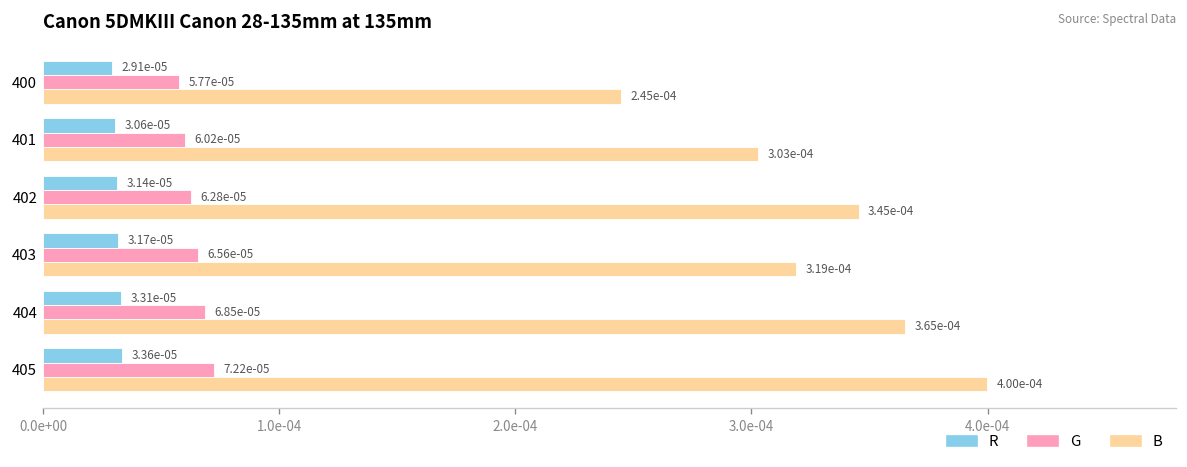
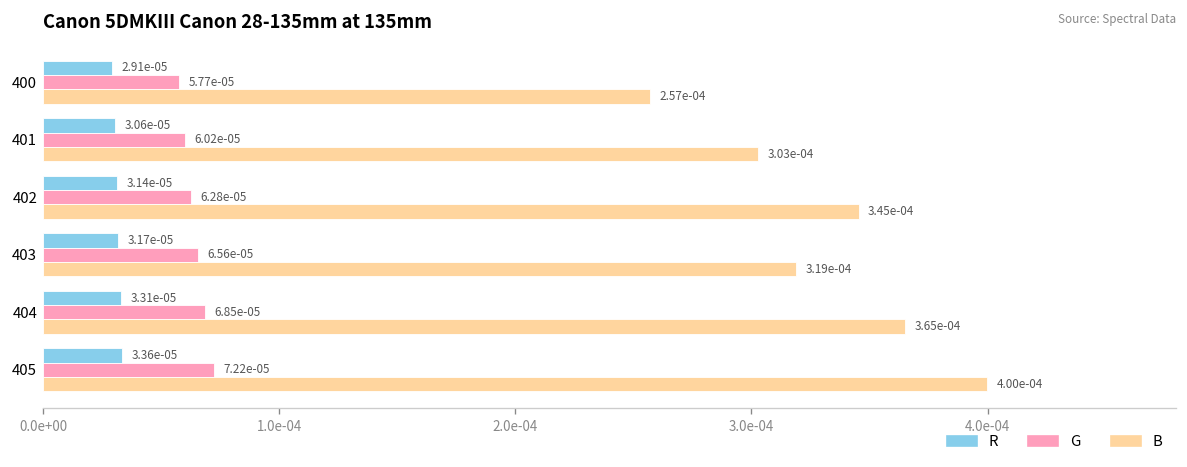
  {
    "R": {
      "400": "2.91e-05",
      "401": "3.06e-05",
      "402": "3.14e-05",
      "403": "3.17e-05",
      "404": "3.31e-05",
      "405": "3.36e-05"
    },
    "G": {
      "400": "5.77e-05",
      "401": "6.02e-05",
      "402": "6.28e-05",
      "403": "6.56e-05",
      "404": "6.85e-05",
      "405": "7.22e-05"
    },
    "B": {
-     "400": "2.45e-04",
+     "400": "2.57e-04",
      "401": "3.03e-04",
      "402": "3.45e-04",
      "403": "3.19e-04",
      "404": "3.65e-04",
      "405": "4.00e-04"
    }
  }
